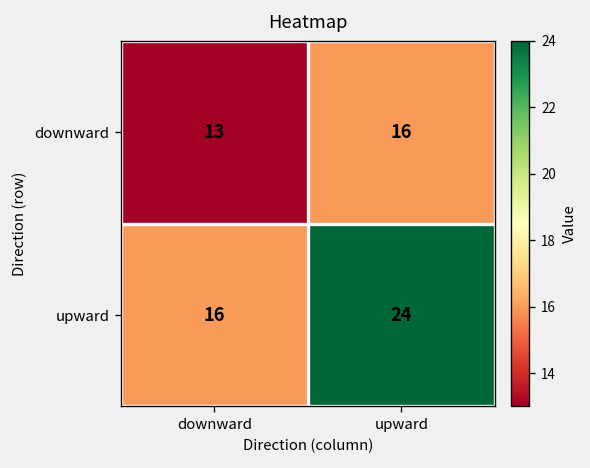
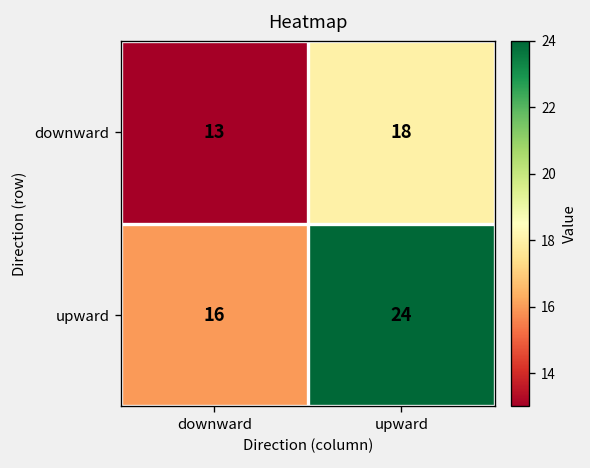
  {
    "downward": {
      "downward": 13,
-     "upward": 16
+     "upward": 18
    },
    "upward": {
      "downward": 16,
      "upward": 24
    }
  }
